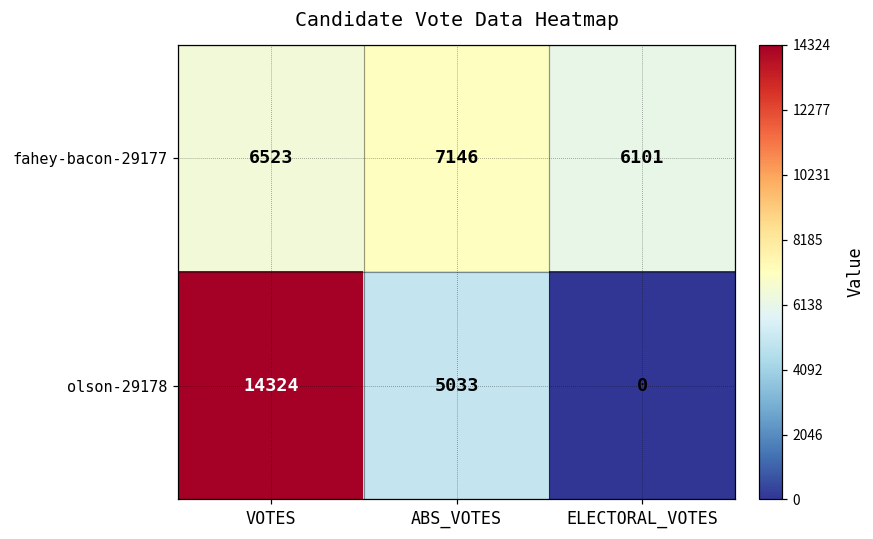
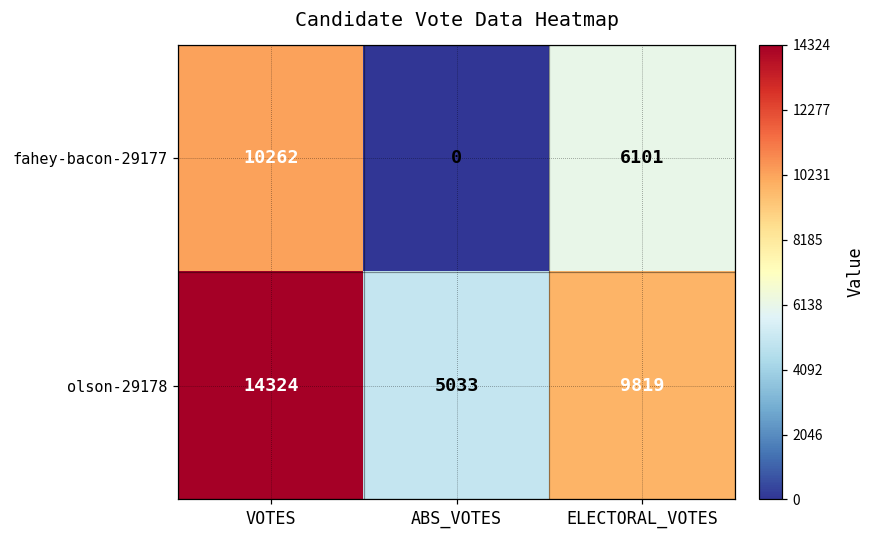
  {
    "fahey-bacon-29177": {
-     "VOTES": 6523,
-     "ABS_VOTES": 7146,
+     "VOTES": 10262,
+     "ABS_VOTES": 0,
      "ELECTORAL_VOTES": 6101
    },
    "olson-29178": {
      "VOTES": 14324,
      "ABS_VOTES": 5033,
-     "ELECTORAL_VOTES": 0
+     "ELECTORAL_VOTES": 9819
    }
  }
